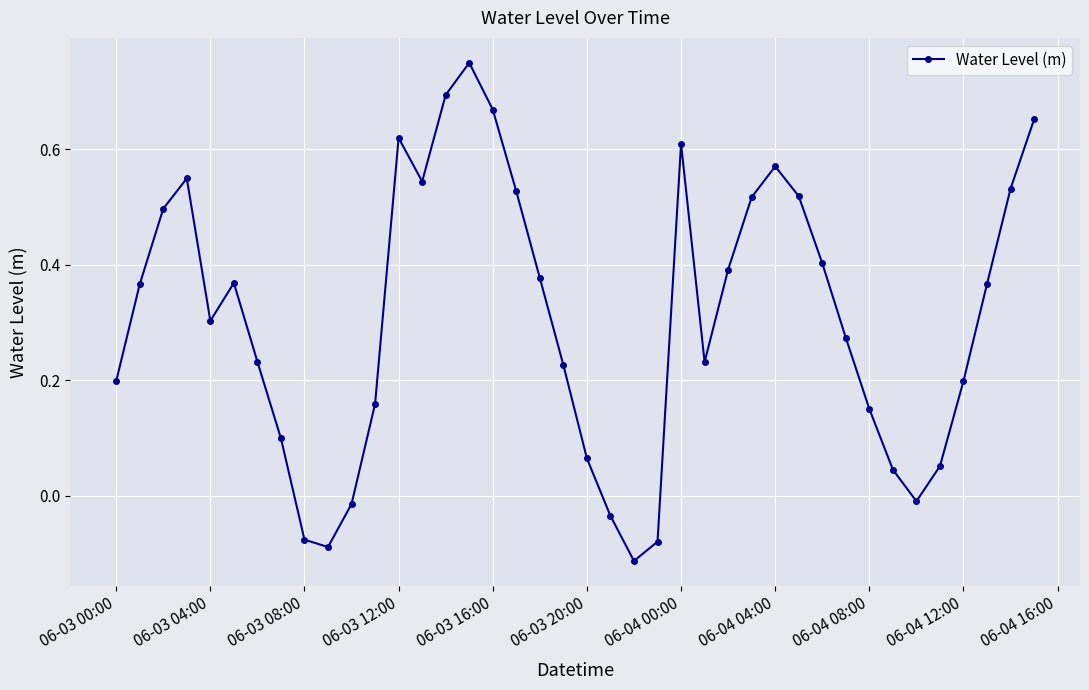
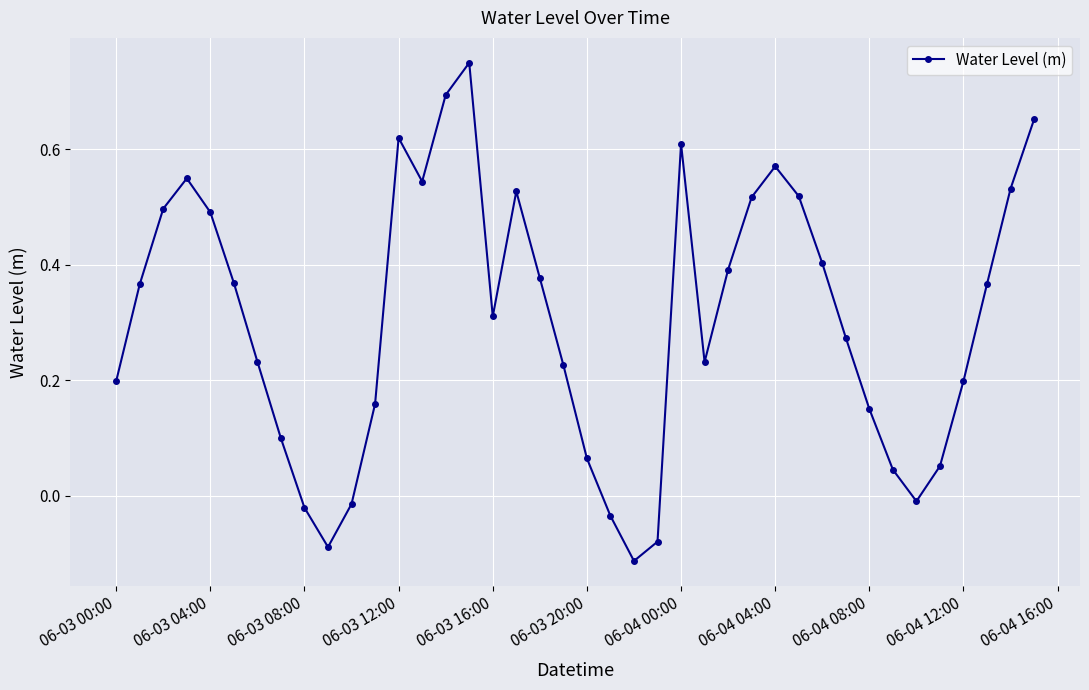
  {
    "06-03 00:00": 0.20,
-   "06-03 04:00": 0.30,
-   "06-03 08:00": -0.08,
+   "06-03 04:00": 0.49,
+   "06-03 08:00": -0.02,
    "06-03 12:00": 0.62,
-   "06-03 16:00": 0.67,
+   "06-03 16:00": 0.31,
    "06-03 20:00": 0.06,
    "06-04 00:00": 0.61,
    "06-04 04:00": 0.57,
    "06-04 08:00": 0.15,
    "06-04 12:00": 0.20
  }
